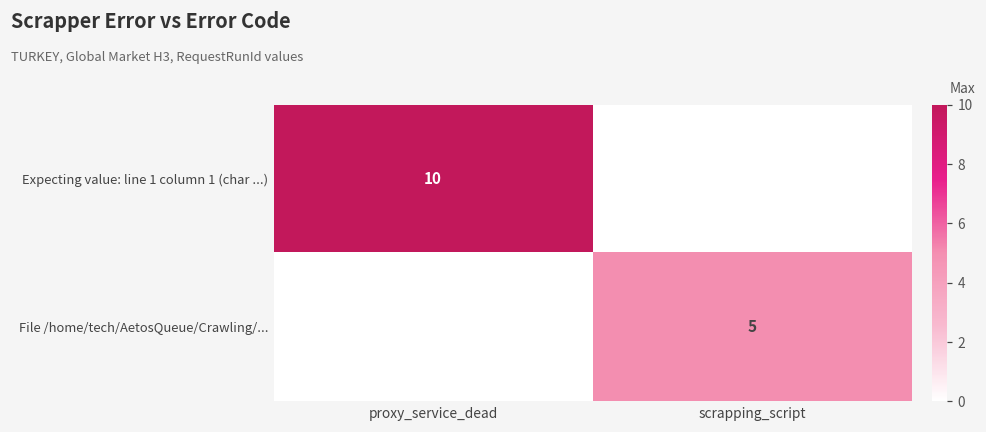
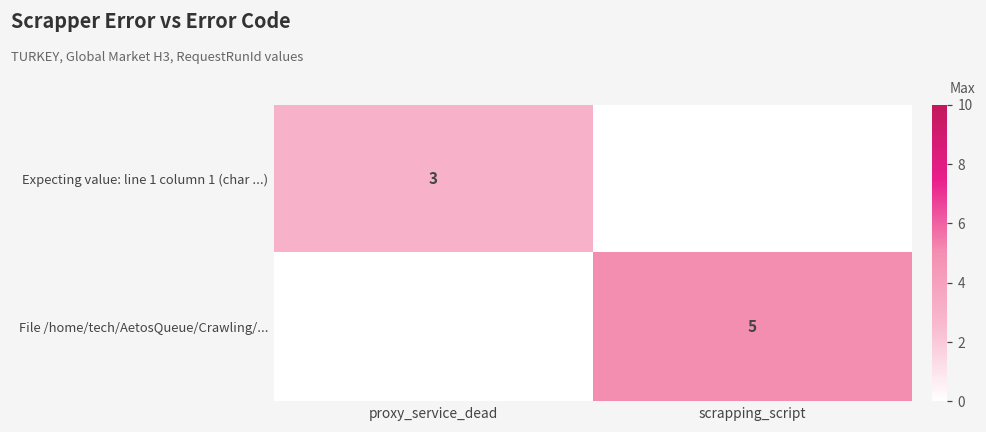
  {
    "Expecting value: line 1 column 1 (char ...)": {
-     "proxy_service_dead": 10
+     "proxy_service_dead": 3
    },
    "File /home/tech/AetosQueue/Crawling/...": {
      "scrapping_script": 5
    }
  }
